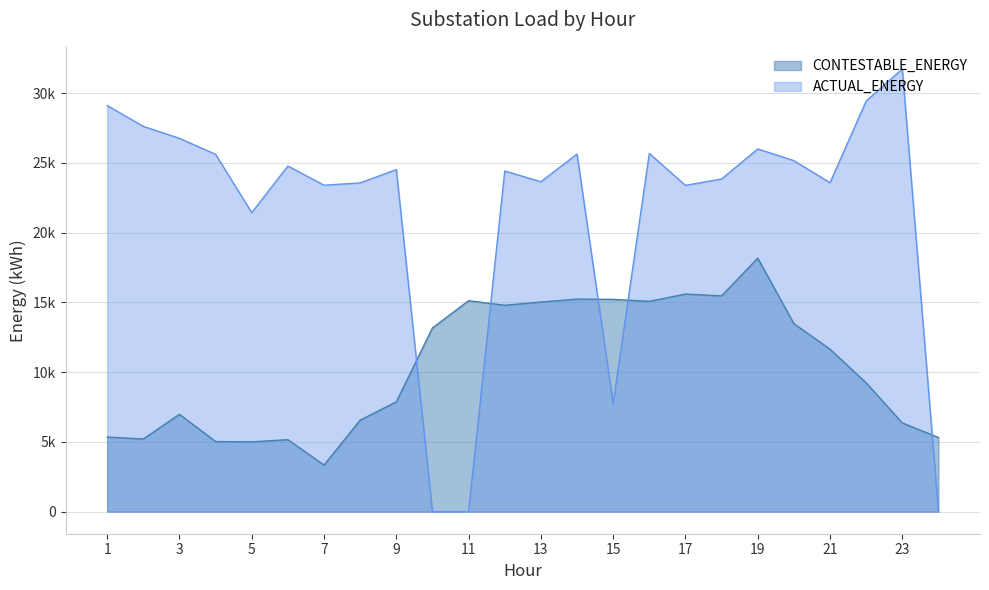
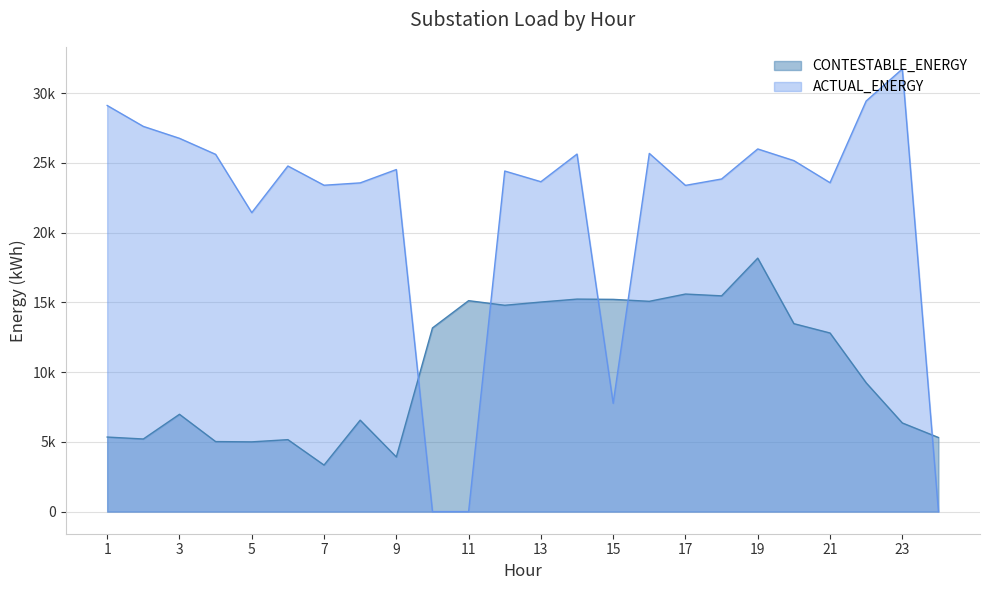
  {
    "CONTESTABLE_ENERGY": {
      "1": 5300,
      "3": 7000,
      "5": 5000,
      "7": 3300,
-     "9": 7900,
+     "9": 3900,
      "11": 15100,
      "13": 15000,
      "15": 15200,
      "17": 15600,
      "19": 18200,
-     "21": 11600,
+     "21": 12800,
      "23": 6400
    },
    "ACTUAL_ENERGY": {
      "1": 29100,
      "3": 26800,
      "5": 21400,
      "7": 23400,
      "9": 24500,
      "11": 0,
      "13": 23700,
      "15": 7800,
      "17": 23400,
      "19": 26000,
      "21": 23600,
      "23": 31700
    }
  }
